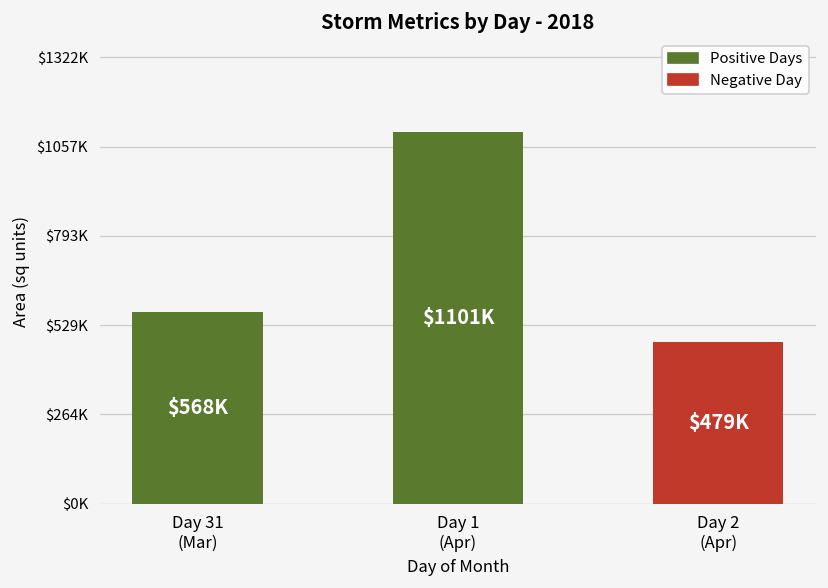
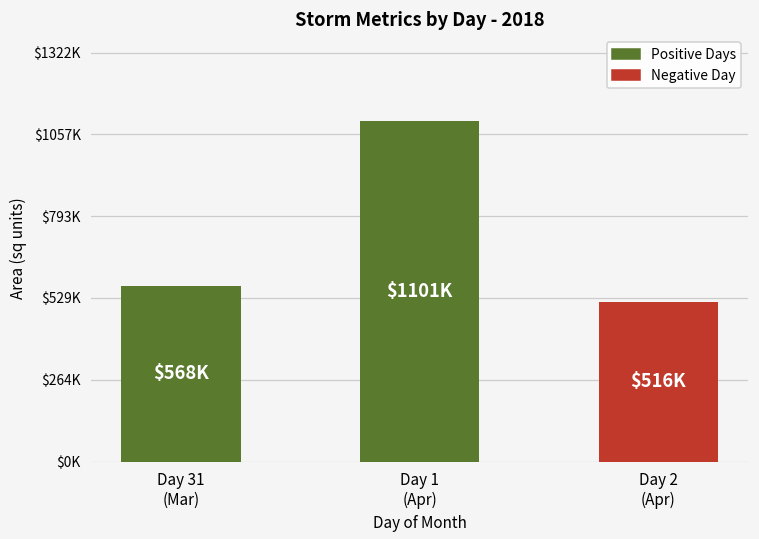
  {
    "Day 31 (Mar)": "$568K",
    "Day 1 (Apr)": "$1101K",
-   "Day 2 (Apr)": "$479K"
+   "Day 2 (Apr)": "$516K"
  }
